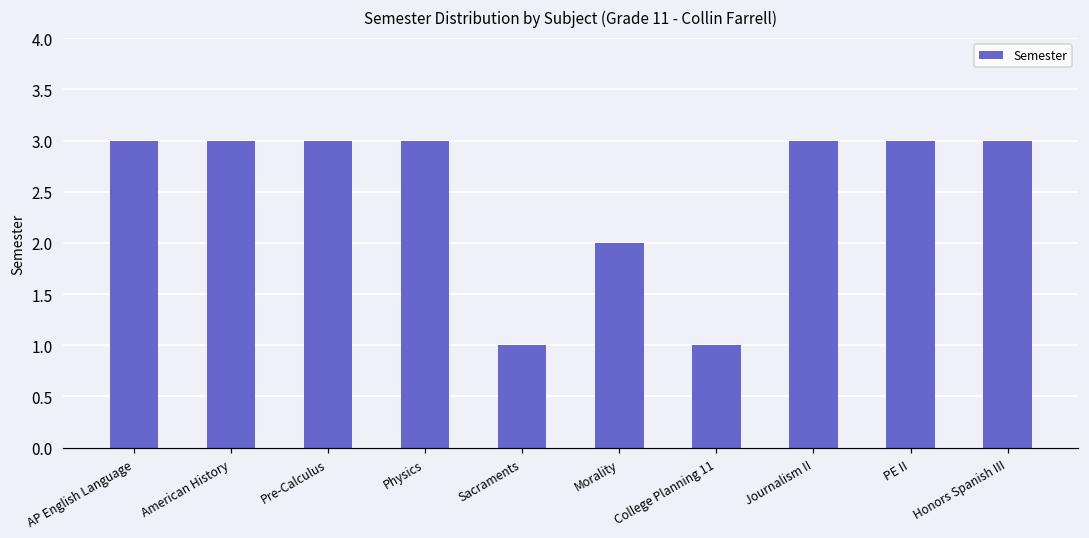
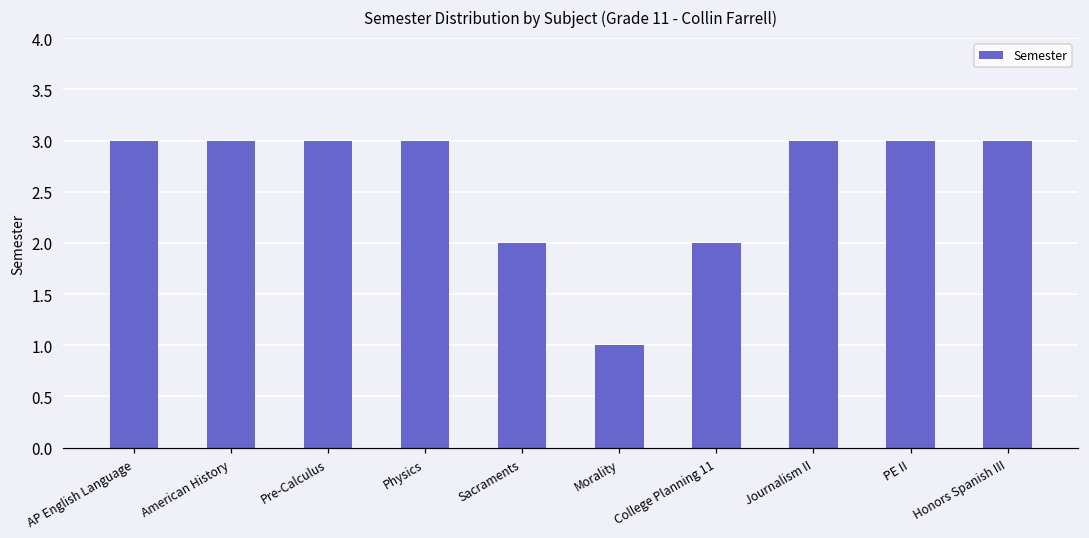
  {
    "AP English Language": 3,
    "American History": 3,
    "Pre-Calculus": 3,
    "Physics": 3,
-   "Sacraments": 1,
-   "Morality": 2,
-   "College Planning 11": 1,
+   "Sacraments": 2,
+   "Morality": 1,
+   "College Planning 11": 2,
    "Journalism II": 3,
    "PE II": 3,
    "Honors Spanish III": 3
  }
